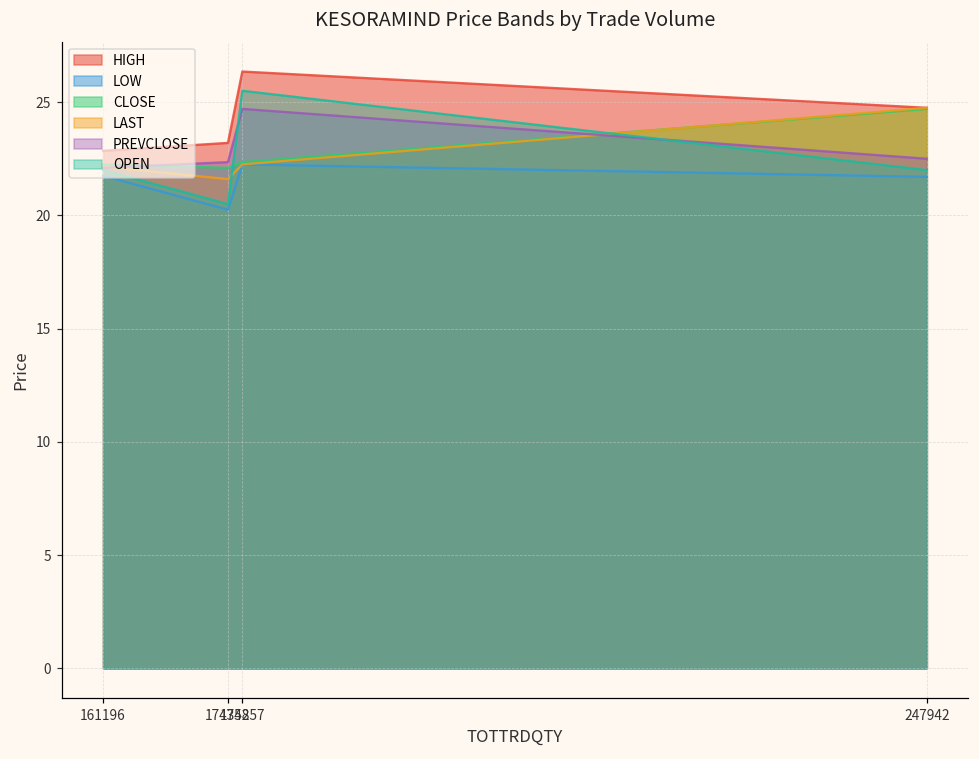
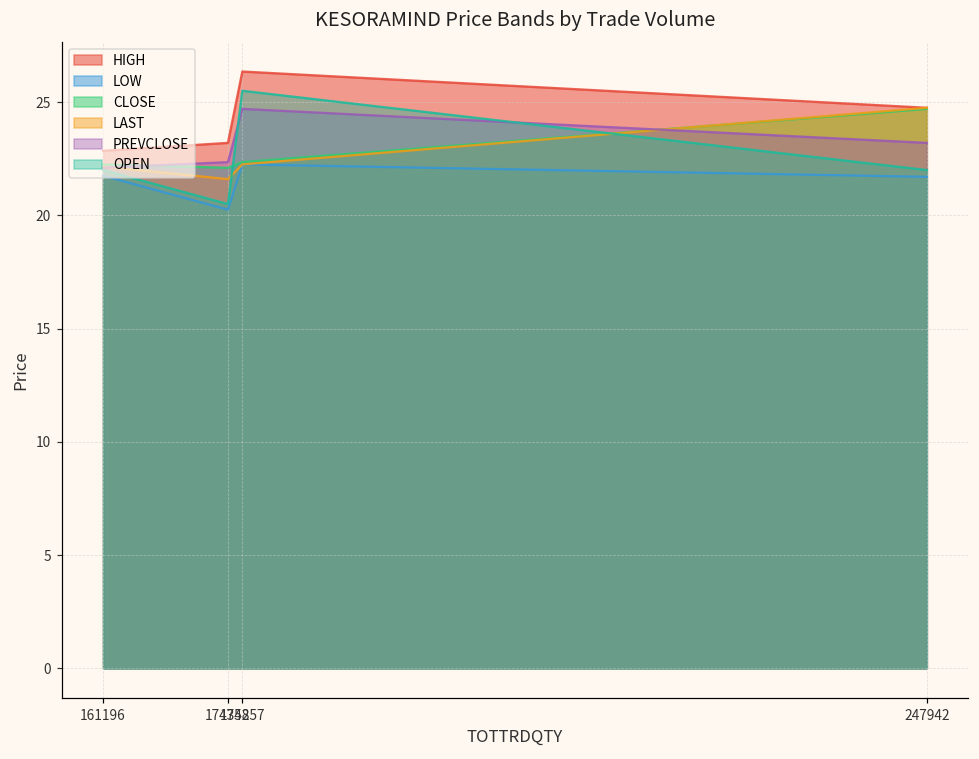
  {
    "PREVCLOSE": {
-     "247942": 22.5
+     "247942": 23.2
    }
  }
